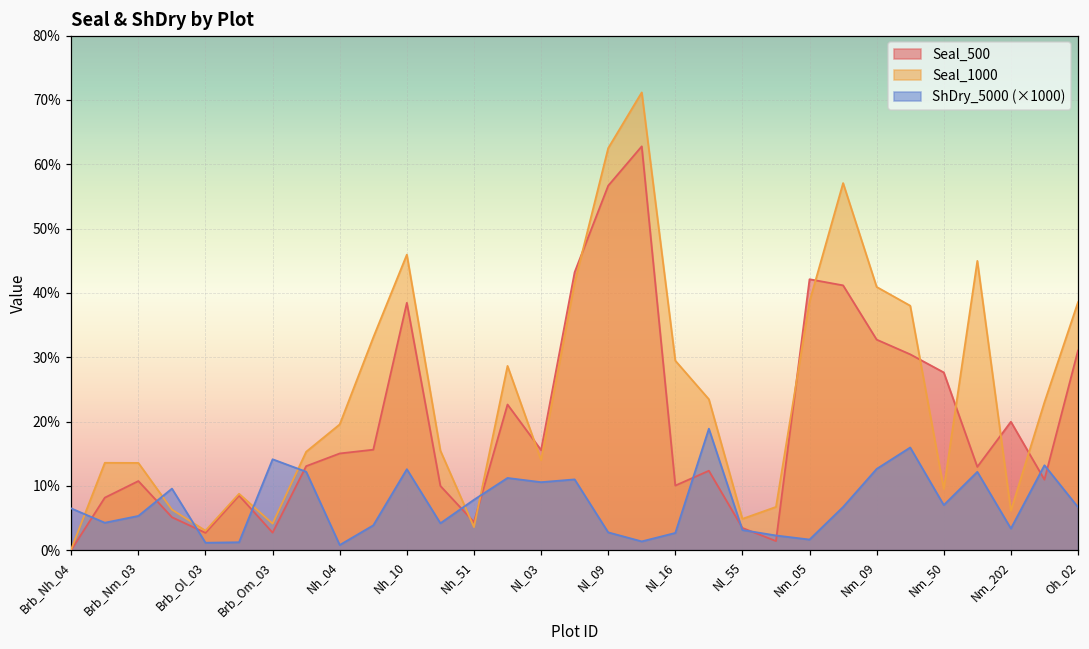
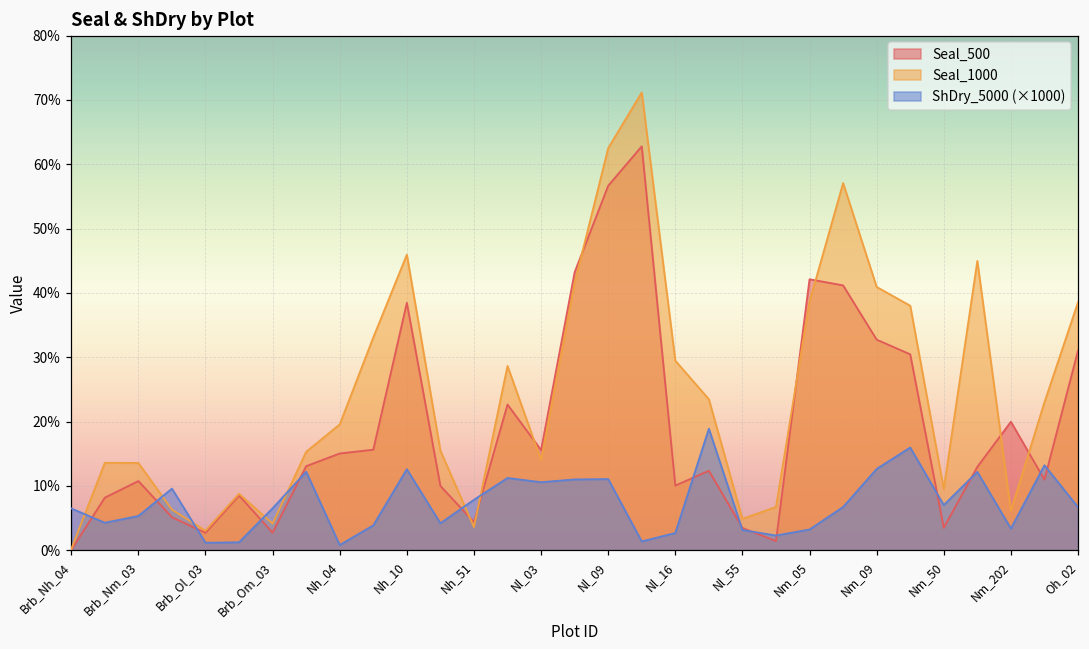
  {
    "Seal_500": {
      "Brb_Nm_03": "11%",
      "Brb_Om_03": "3%",
      "Nh_04": "15%",
      "Nh_10": "38%",
      "Nh_51": "4%",
      "Nl_03": "16%",
      "Nl_09": "57%",
      "Nl_16": "10%",
      "Nm_05": "42%",
      "Nm_09": "33%",
-     "Nm_50": "28%",
+     "Nm_50": "3%",
      "Nm_202": "20%",
      "Oh_02": "31%"
    },
    "Seal_1000": {
      "Brb_Nm_03": "14%",
      "Brb_Om_03": "4%",
      "Nh_04": "20%",
      "Nh_10": "46%",
      "Nh_51": "4%",
      "Nl_03": "14%",
      "Nl_09": "62%",
      "Nl_16": "29%",
      "Nl_55": "5%",
      "Nm_05": "39%",
      "Nm_09": "41%",
      "Nm_50": "10%",
      "Nm_202": "6%",
      "Oh_02": "39%"
    },
    "ShDry_5000 (×1000)": {
      "Brb_Nh_04": "6%",
      "Brb_Nm_03": "5%",
      "Brb_Ol_03": "1%",
-     "Brb_Om_03": "14%",
+     "Brb_Om_03": "7%",
      "Nh_04": "1%",
      "Nh_10": "13%",
      "Nh_51": "8%",
      "Nl_03": "11%",
-     "Nl_09": "3%",
+     "Nl_09": "11%",
      "Nl_16": "3%",
-     "Nm_05": "2%",
+     "Nm_05": "3%",
      "Nm_09": "13%",
      "Nm_50": "7%",
      "Nm_202": "3%",
      "Oh_02": "7%"
    }
  }
